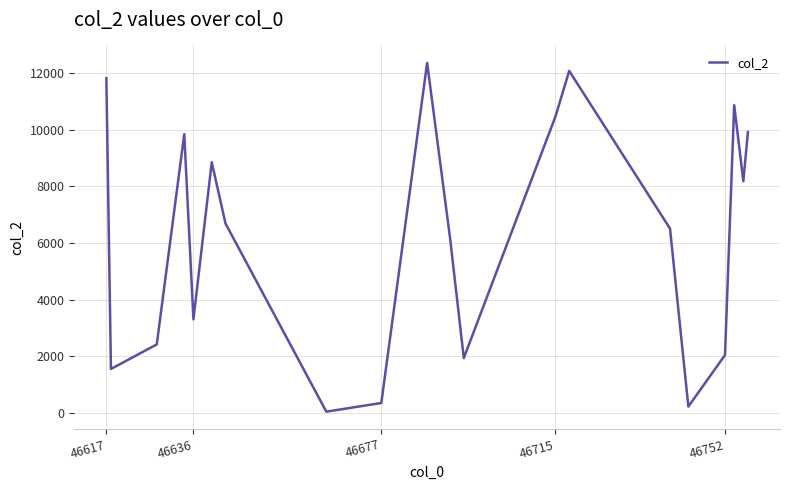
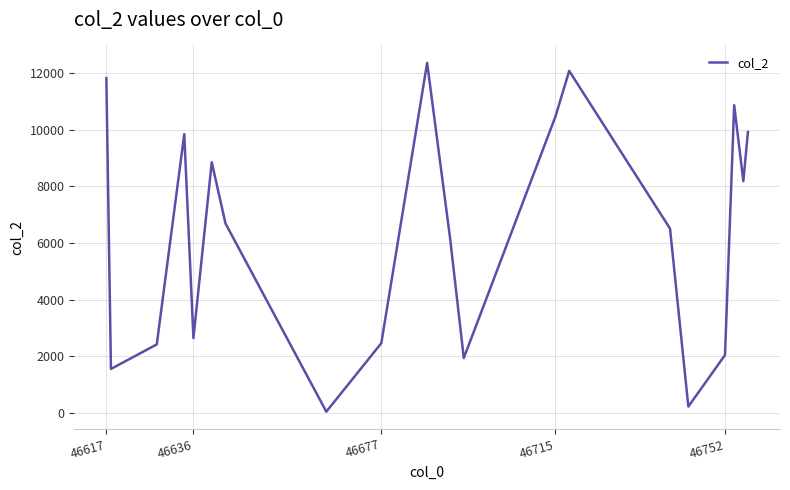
  {
    "46617": 11800,
-   "46636": 3300,
-   "46677": 400,
+   "46636": 2600,
+   "46677": 2500,
    "46715": 10500,
    "46752": 2000
  }
